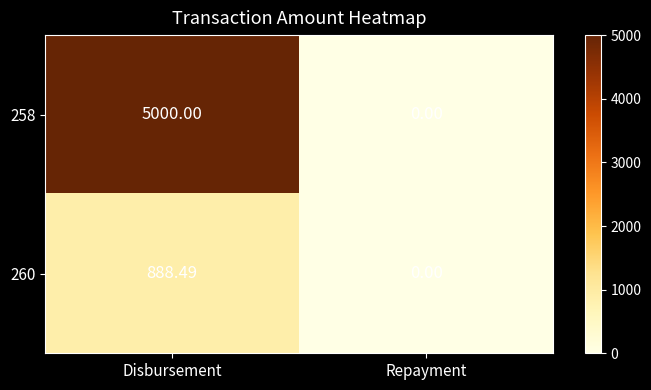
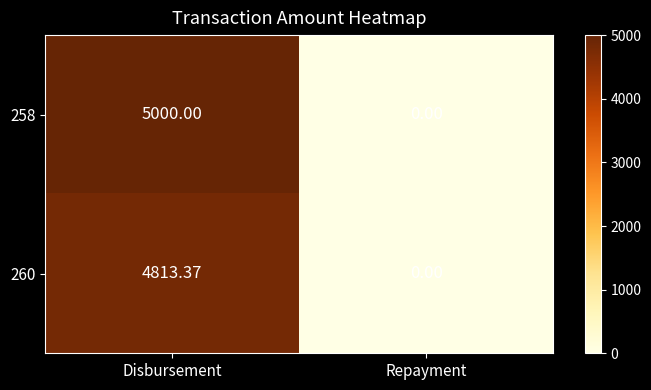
  {
    "258": {
      "Disbursement": 5000.00
    },
    "260": {
-     "Disbursement": 888.49
+     "Disbursement": 4813.37
    }
  }
